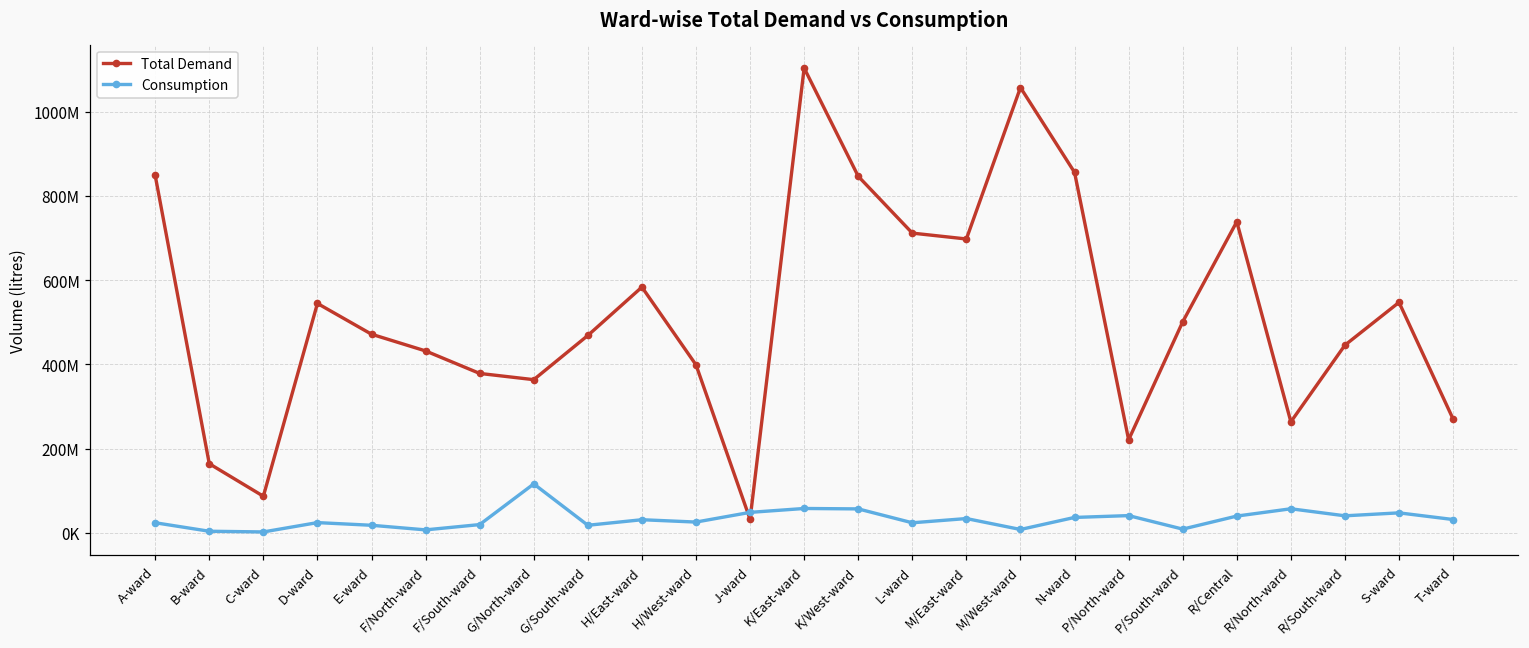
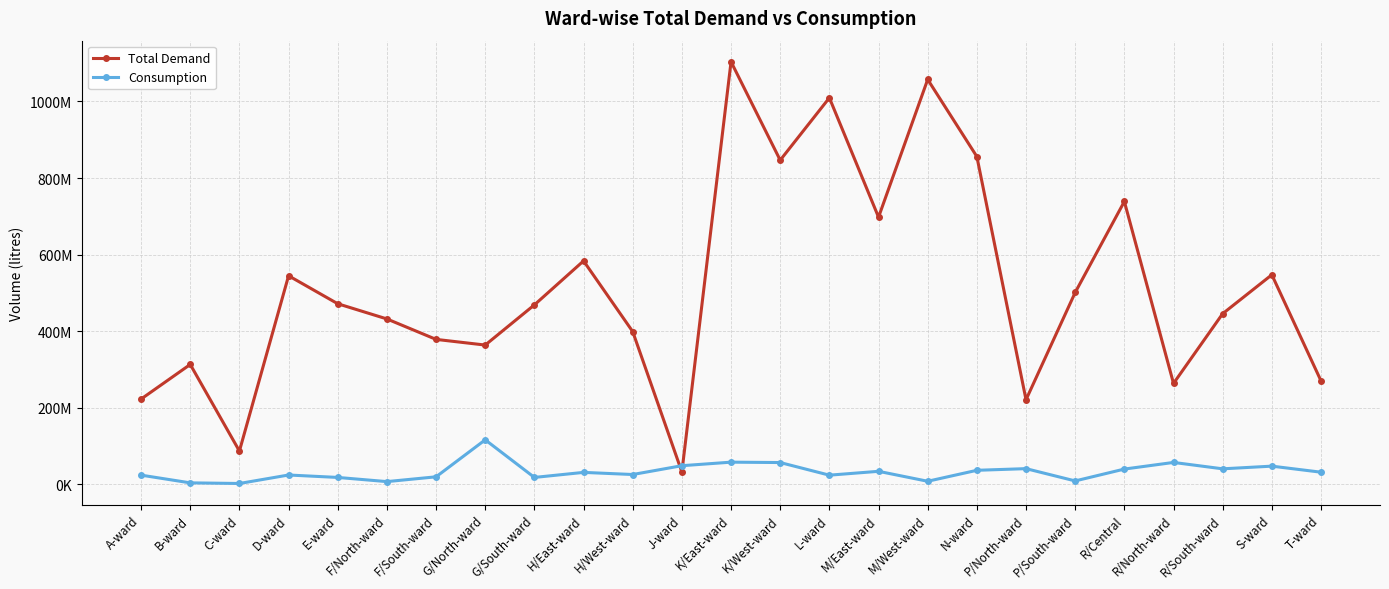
  {
    "Total Demand": {
-     "A-ward": 850000000,
-     "B-ward": 160000000,
+     "A-ward": 220000000,
+     "B-ward": 310000000,
      "C-ward": 90000000,
      "D-ward": 540000000,
      "E-ward": 470000000,
      "F/North-ward": 430000000,
      "F/South-ward": 380000000,
      "G/North-ward": 360000000,
      "G/South-ward": 470000000,
      "H/East-ward": 580000000,
      "H/West-ward": 400000000,
      "J-ward": 30000000,
      "K/East-ward": 1100000000,
      "K/West-ward": 850000000,
-     "L-ward": 710000000,
+     "L-ward": 1010000000,
      "M/East-ward": 700000000,
      "M/West-ward": 1060000000,
      "N-ward": 860000000,
      "P/North-ward": 220000000,
      "P/South-ward": 500000000,
      "R/Central": 740000000,
      "R/North-ward": 260000000,
      "R/South-ward": 450000000,
      "S-ward": 550000000,
      "T-ward": 270000000
    },
    "Consumption": {
      "A-ward": 20000000,
      "B-ward": 0,
      "C-ward": 0,
      "D-ward": 20000000,
      "E-ward": 20000000,
      "F/North-ward": 10000000,
      "F/South-ward": 20000000,
      "G/North-ward": 120000000,
      "G/South-ward": 20000000,
      "H/East-ward": 30000000,
      "H/West-ward": 30000000,
      "J-ward": 50000000,
      "K/East-ward": 60000000,
      "K/West-ward": 60000000,
      "L-ward": 20000000,
      "M/East-ward": 30000000,
      "M/West-ward": 10000000,
      "N-ward": 40000000,
      "P/North-ward": 40000000,
      "P/South-ward": 10000000,
      "R/Central": 40000000,
      "R/North-ward": 60000000,
      "R/South-ward": 40000000,
      "S-ward": 50000000,
      "T-ward": 30000000
    }
  }
